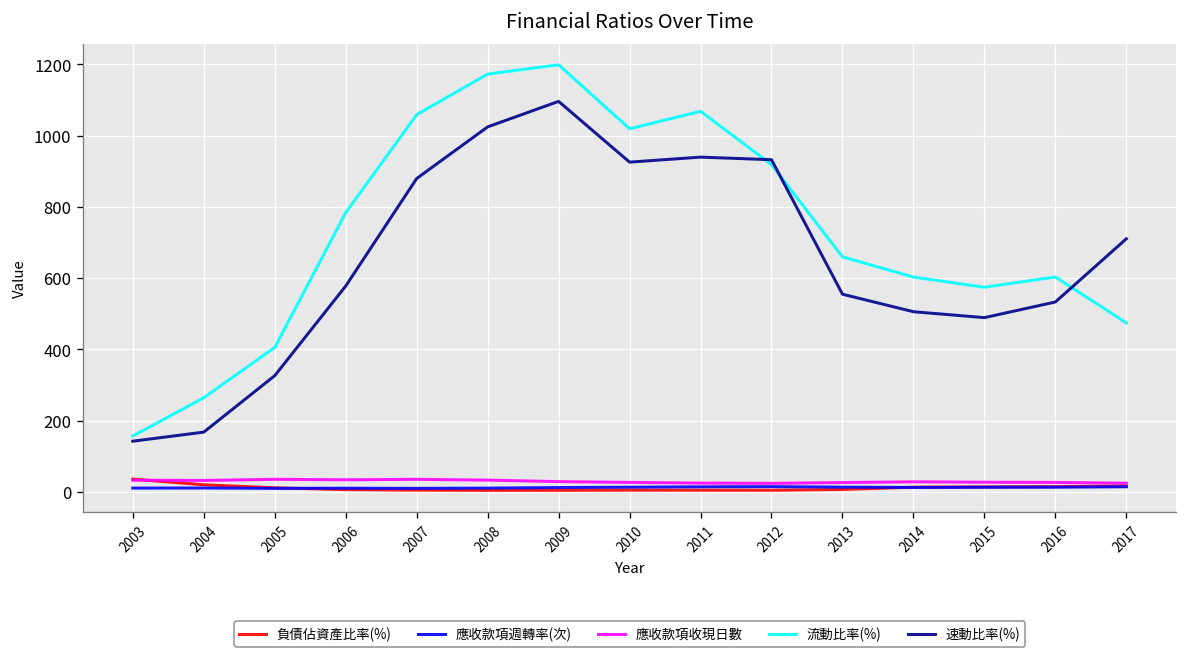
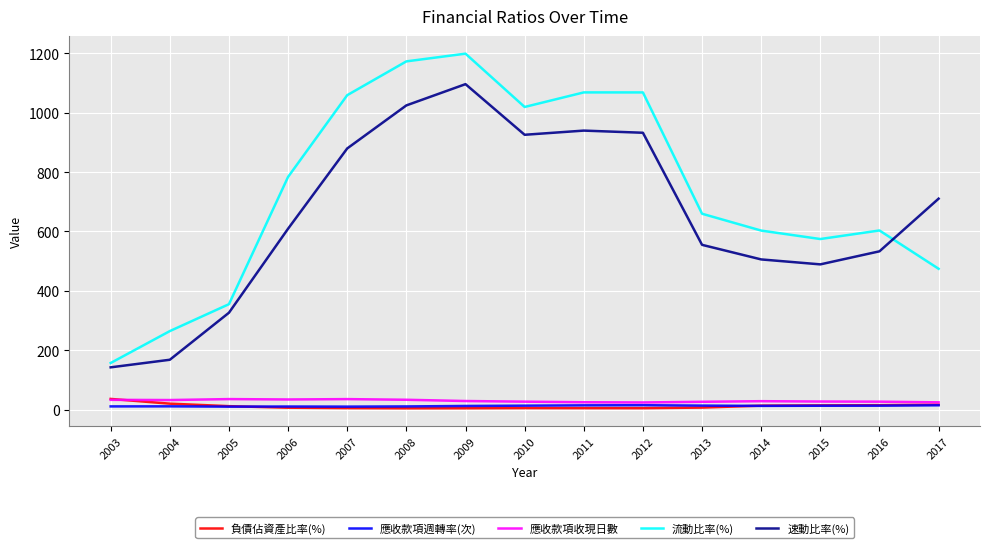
  {
    "負債佔資產比率(%)": {
      "2004": 20,
      "2011": 10,
      "2012": 0
    },
    "應收款項週轉率(次)": {
      "2003": 10,
      "2004": 10,
      "2011": 10,
      "2012": 20
    },
    "應收款項收現日數": {
      "2004": 30,
      "2005": 40,
      "2006": 30,
      "2007": 40,
      "2008": 30,
      "2009": 30,
      "2010": 30,
      "2011": 30,
      "2012": 20,
      "2013": 30,
      "2014": 30,
      "2015": 30,
      "2016": 30
    },
    "流動比率(%)": {
      "2003": 160,
      "2004": 260,
-     "2005": 410,
+     "2005": 360,
      "2006": 780,
      "2007": 1060,
      "2008": 1170,
      "2009": 1200,
      "2010": 1020,
      "2011": 1070,
-     "2012": 920,
+     "2012": 1070,
      "2013": 660,
      "2014": 600,
      "2015": 570,
      "2016": 600,
      "2017": 470
    },
    "速動比率(%)": {
      "2003": 140,
      "2004": 170,
      "2005": 330,
-     "2006": 580,
+     "2006": 610,
      "2007": 880,
      "2008": 1020,
      "2009": 1100,
      "2010": 930,
      "2011": 940,
      "2012": 930,
      "2013": 560,
      "2014": 510,
      "2015": 490,
      "2016": 530,
      "2017": 710
    }
  }
